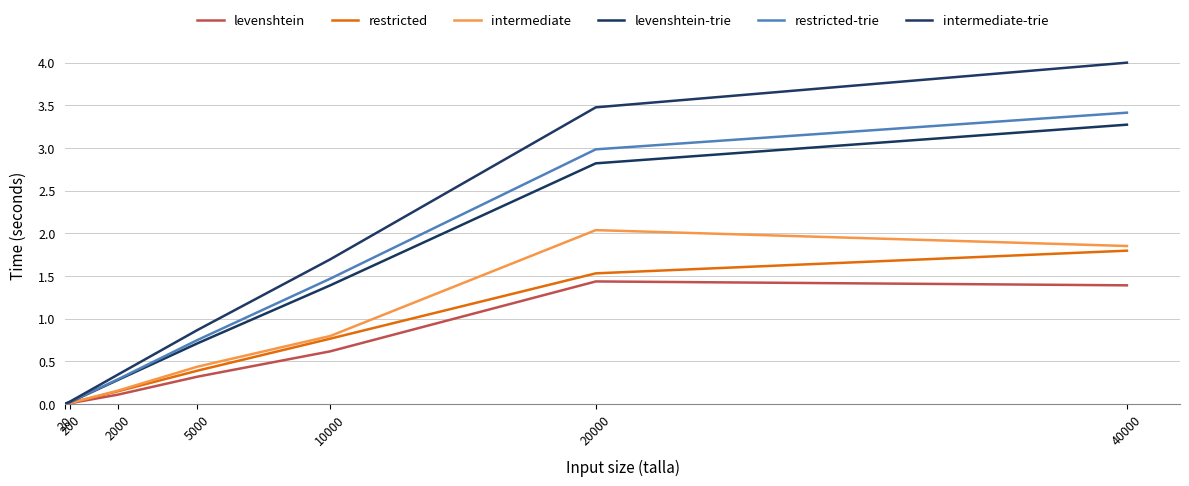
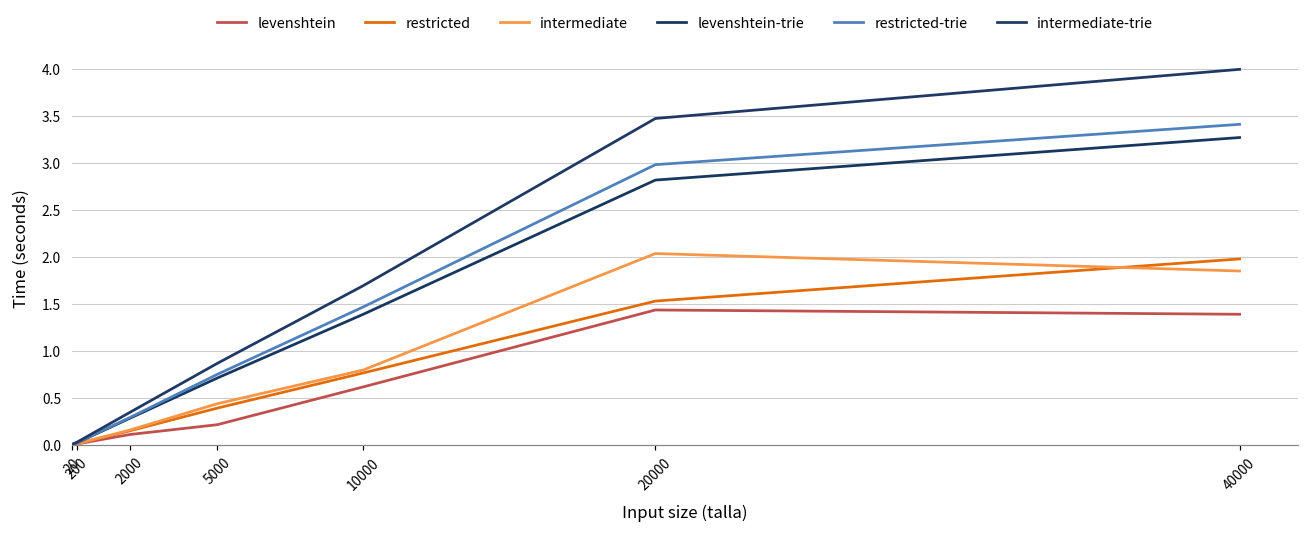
  {
    "levenshtein": {
      "2000": 0.1,
-     "5000": 0.3,
+     "5000": 0.2,
      "10000": 0.6,
      "20000": 1.4,
      "40000": 1.4
    },
    "restricted": {
      "5000": 0.4,
      "10000": 0.8,
      "20000": 1.5,
-     "40000": 1.8
+     "40000": 2.0
    },
    "intermediate": {
      "5000": 0.4,
      "10000": 0.8,
      "20000": 2.0,
      "40000": 1.9
    },
    "restricted-trie": {
      "5000": 0.8,
      "10000": 1.5,
      "20000": 3.0,
      "40000": 3.4
    }
  }
